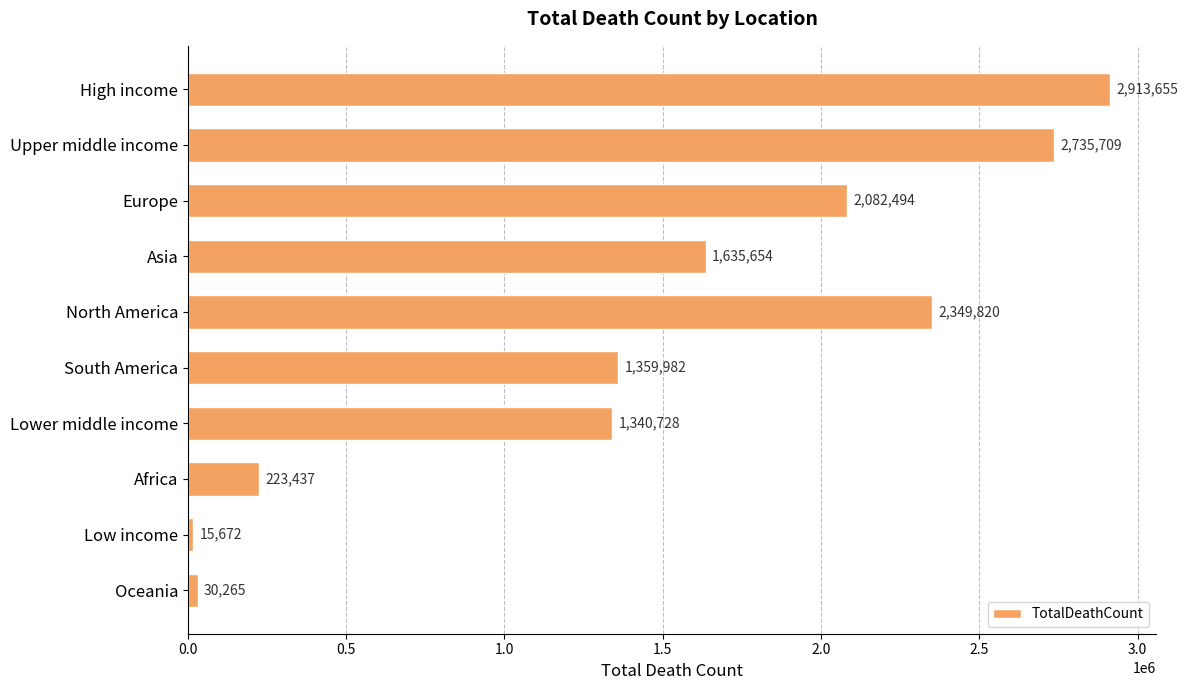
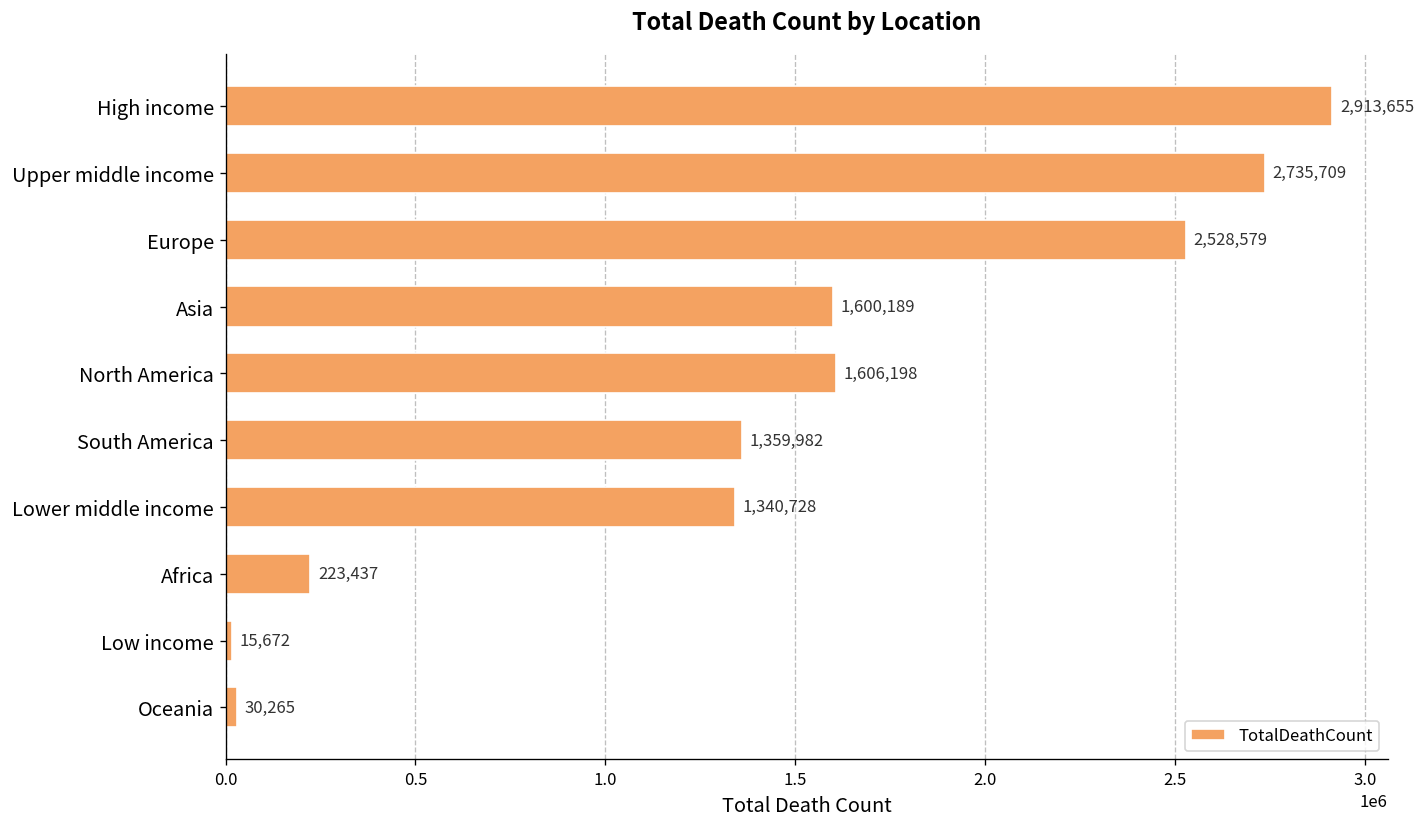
  {
    "High income": "2,913,655",
    "Upper middle income": "2,735,709",
-   "Europe": "2,082,494",
-   "Asia": "1,635,654",
-   "North America": "2,349,820",
+   "Europe": "2,528,579",
+   "Asia": "1,600,189",
+   "North America": "1,606,198",
    "South America": "1,359,982",
    "Lower middle income": "1,340,728",
    "Africa": "223,437",
    "Low income": "15,672",
    "Oceania": "30,265"
  }
